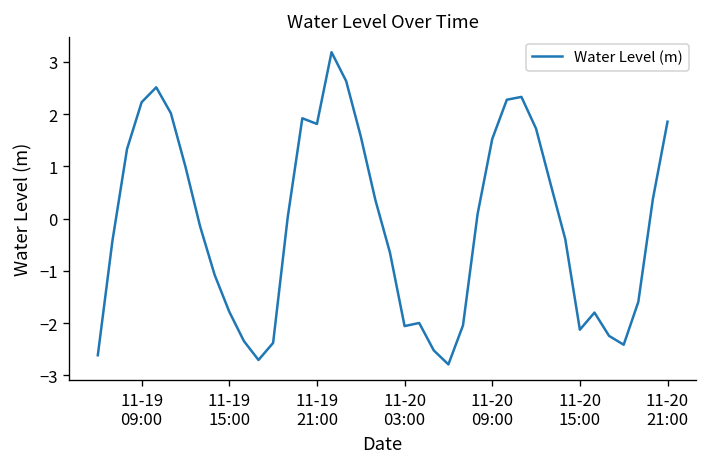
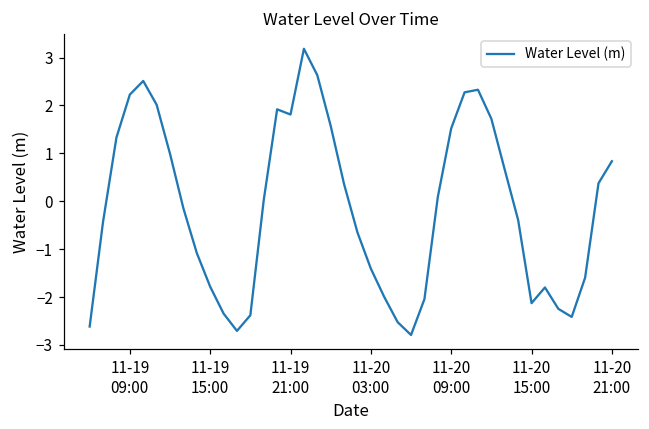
  {
    "11-19 09:00": 2.2,
    "11-19 15:00": -1.8,
    "11-19 21:00": 1.8,
-   "11-20 03:00": -2.1,
+   "11-20 03:00": -1.4,
    "11-20 09:00": 1.5,
    "11-20 15:00": -2.1,
-   "11-20 21:00": 1.9
+   "11-20 21:00": 0.8
  }
